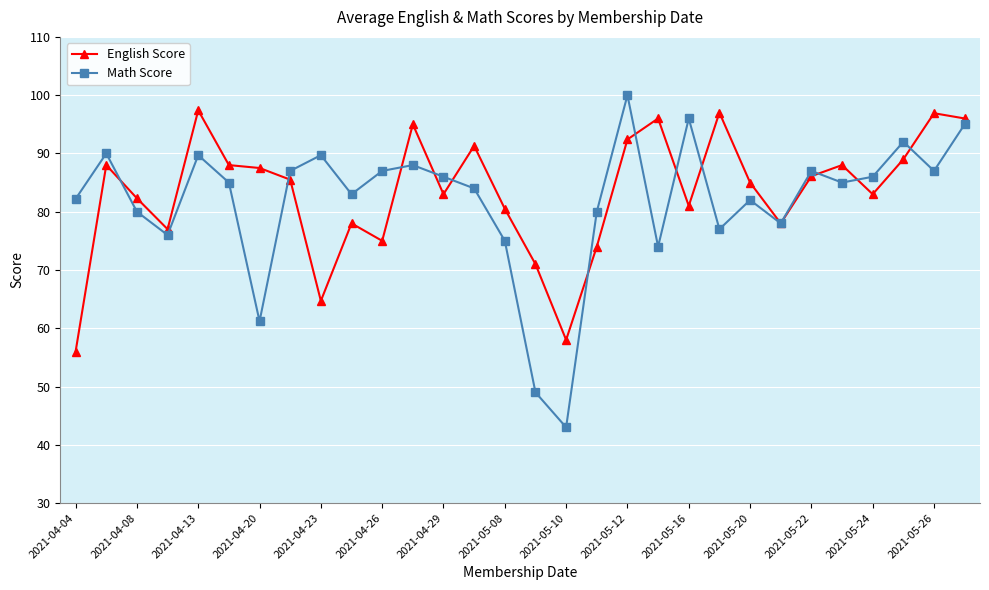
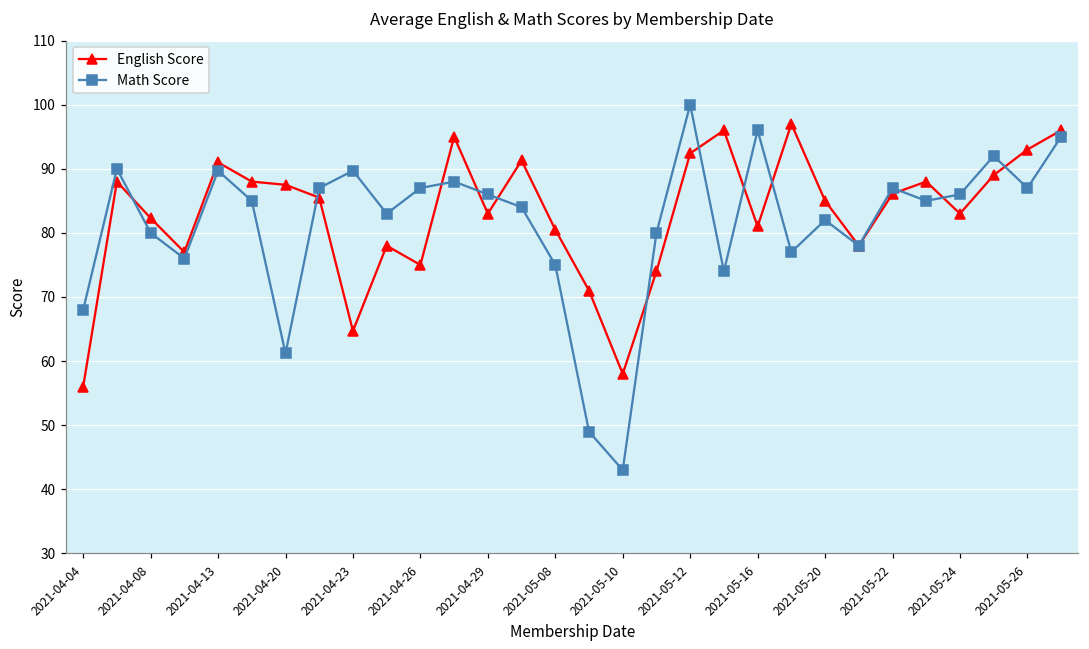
  {
    "English Score": {
      "2021-04-04": 56,
      "2021-04-08": 82,
-     "2021-04-13": 97,
+     "2021-04-13": 91,
      "2021-04-20": 88,
      "2021-04-23": 65,
      "2021-04-26": 75,
      "2021-04-29": 83,
      "2021-05-08": 81,
      "2021-05-10": 58,
      "2021-05-12": 92,
      "2021-05-16": 81,
      "2021-05-20": 85,
      "2021-05-22": 86,
      "2021-05-24": 83,
-     "2021-05-26": 97
+     "2021-05-26": 93
    },
    "Math Score": {
-     "2021-04-04": 82,
+     "2021-04-04": 68,
      "2021-04-08": 80,
      "2021-04-13": 90,
      "2021-04-20": 61,
      "2021-04-23": 90,
      "2021-04-26": 87,
      "2021-04-29": 86,
      "2021-05-08": 75,
      "2021-05-10": 43,
      "2021-05-12": 100,
      "2021-05-16": 96,
      "2021-05-20": 82,
      "2021-05-22": 87,
      "2021-05-24": 86,
      "2021-05-26": 87
    }
  }
